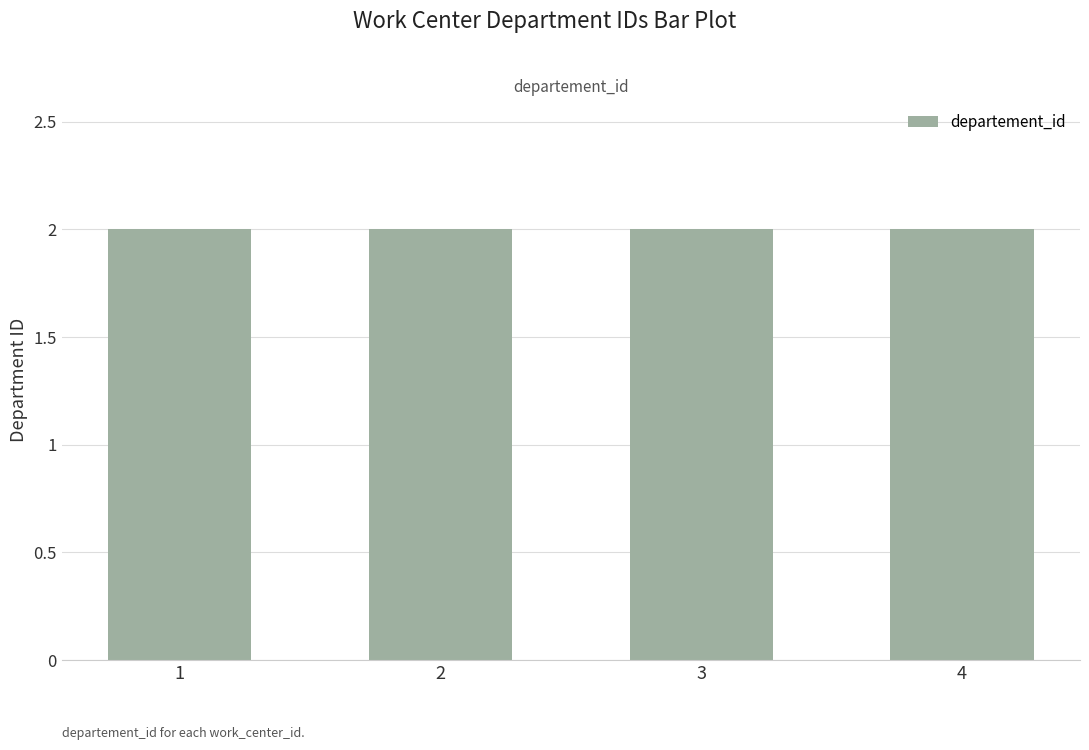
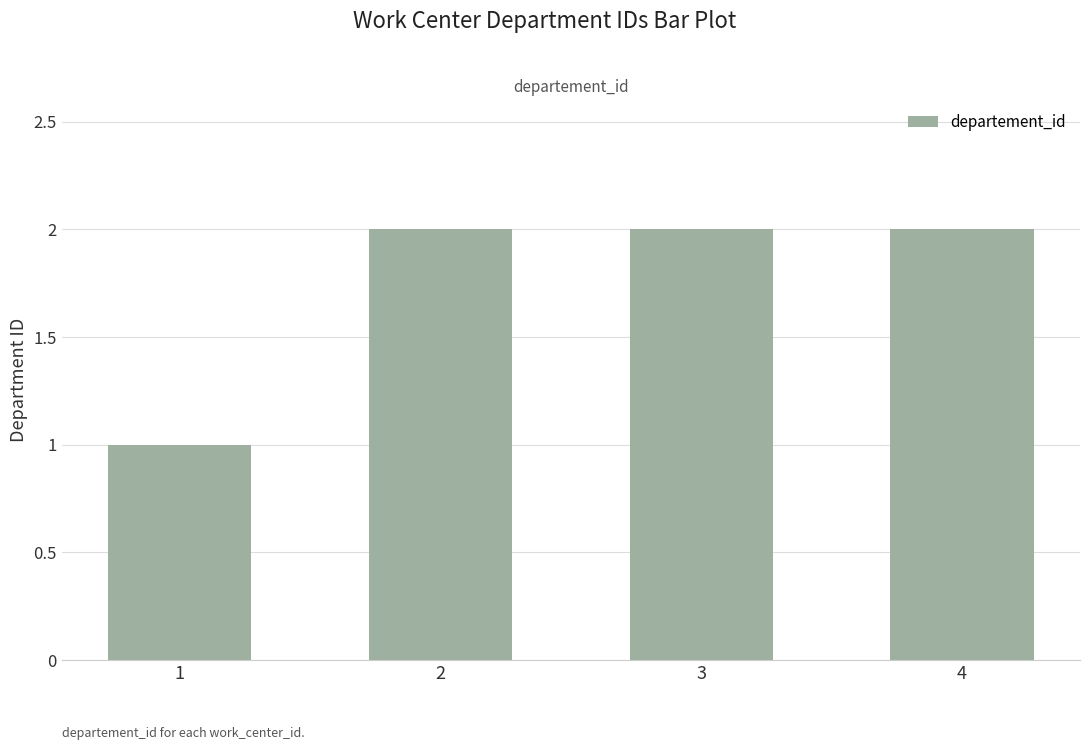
  {
-   "1": 2,
+   "1": 1,
    "2": 2,
    "3": 2,
    "4": 2
  }
